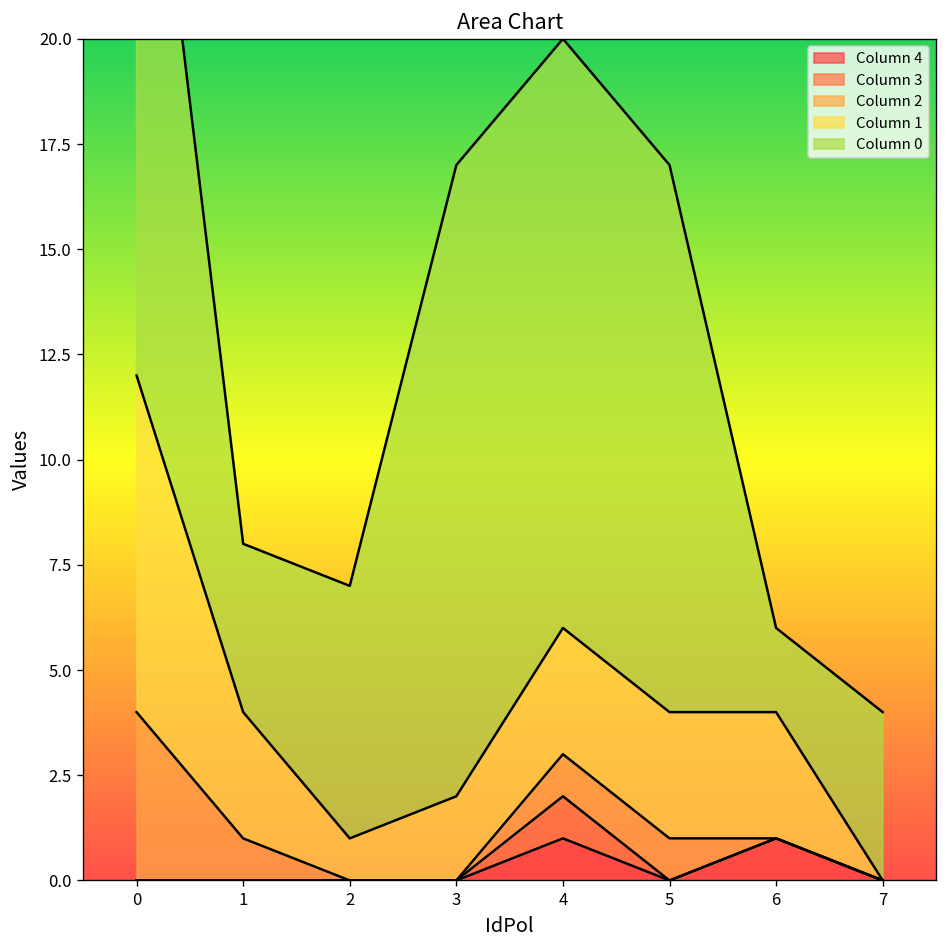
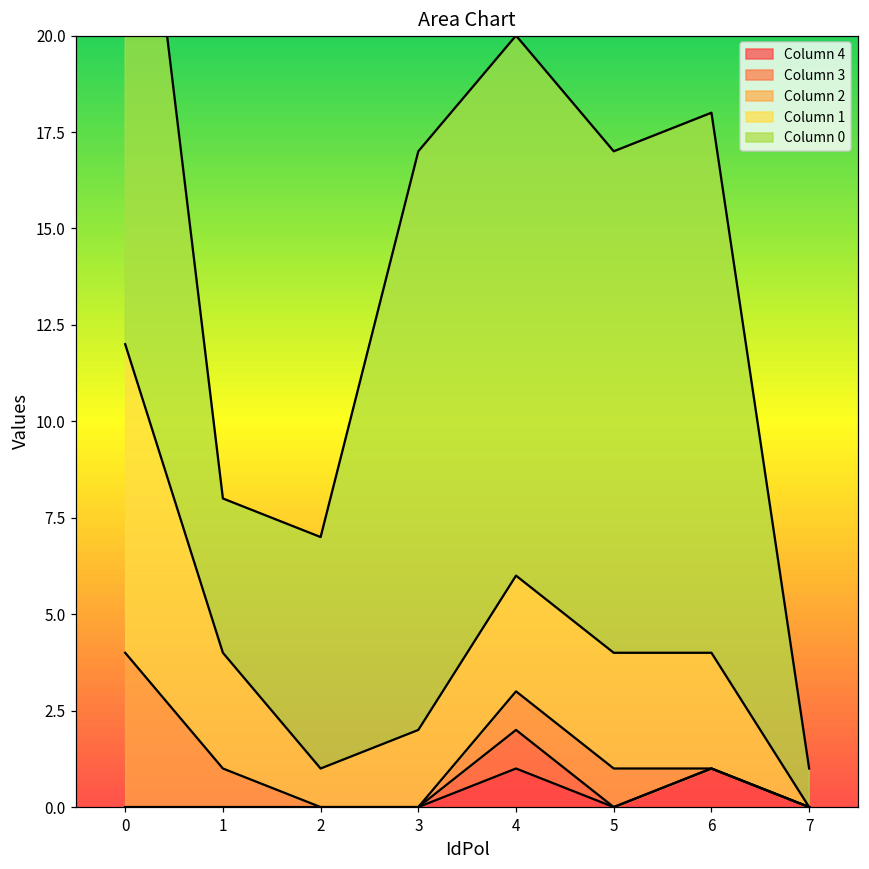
  {
    "Column 0": {
      "1": 4,
      "2": 6,
      "3": 15,
      "4": 14,
      "5": 13,
-     "6": 2,
-     "7": 4
+     "6": 14,
+     "7": 1
    }
  }
